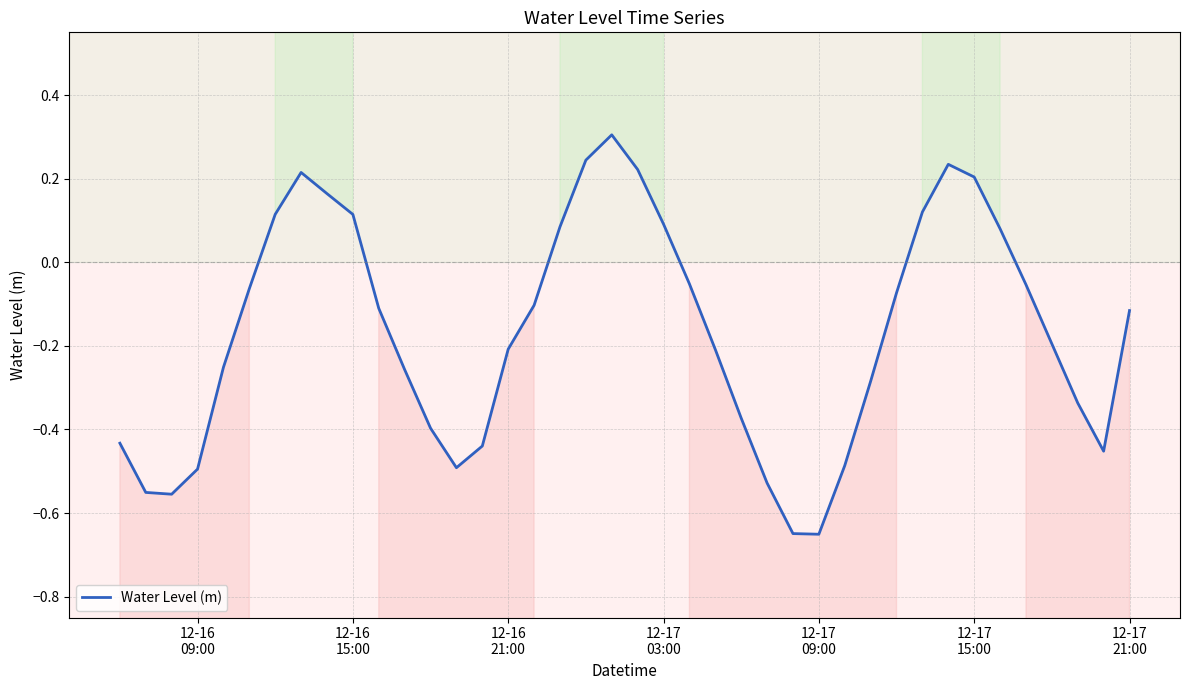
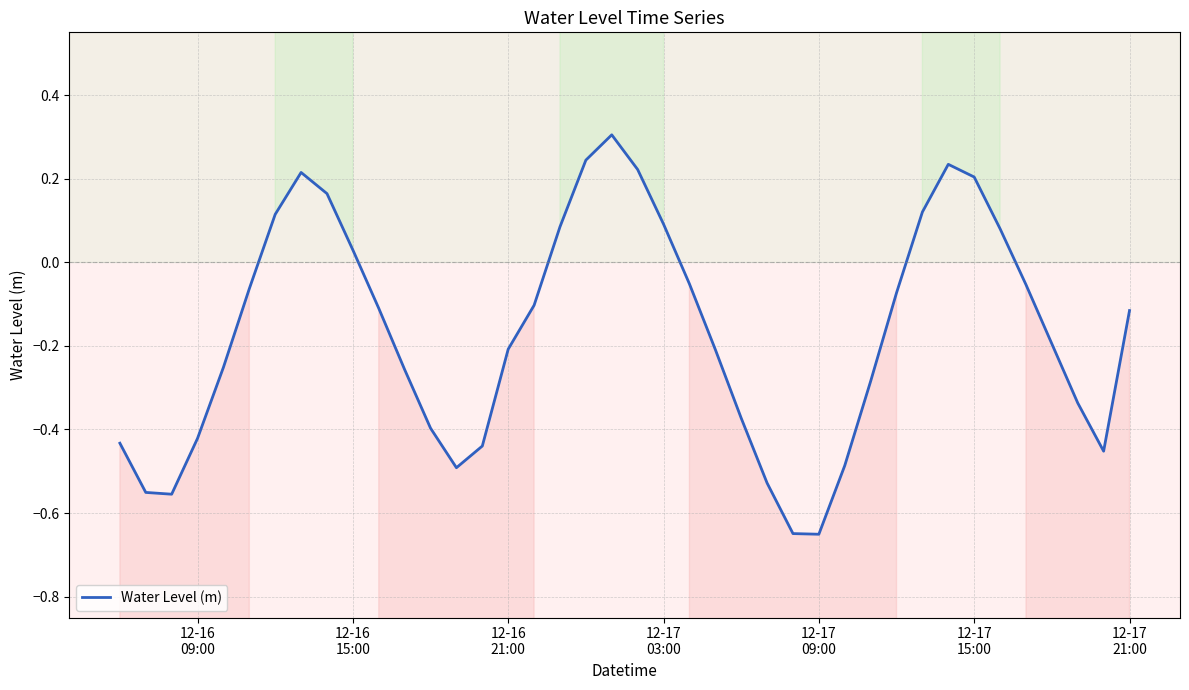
  {
-   "12-16 09:00": -0.49,
-   "12-16 15:00": 0.11,
+   "12-16 09:00": -0.42,
+   "12-16 15:00": 0.03,
    "12-16 21:00": -0.21,
    "12-17 03:00": 0.09,
    "12-17 09:00": -0.65,
    "12-17 15:00": 0.20,
    "12-17 21:00": -0.12
  }
